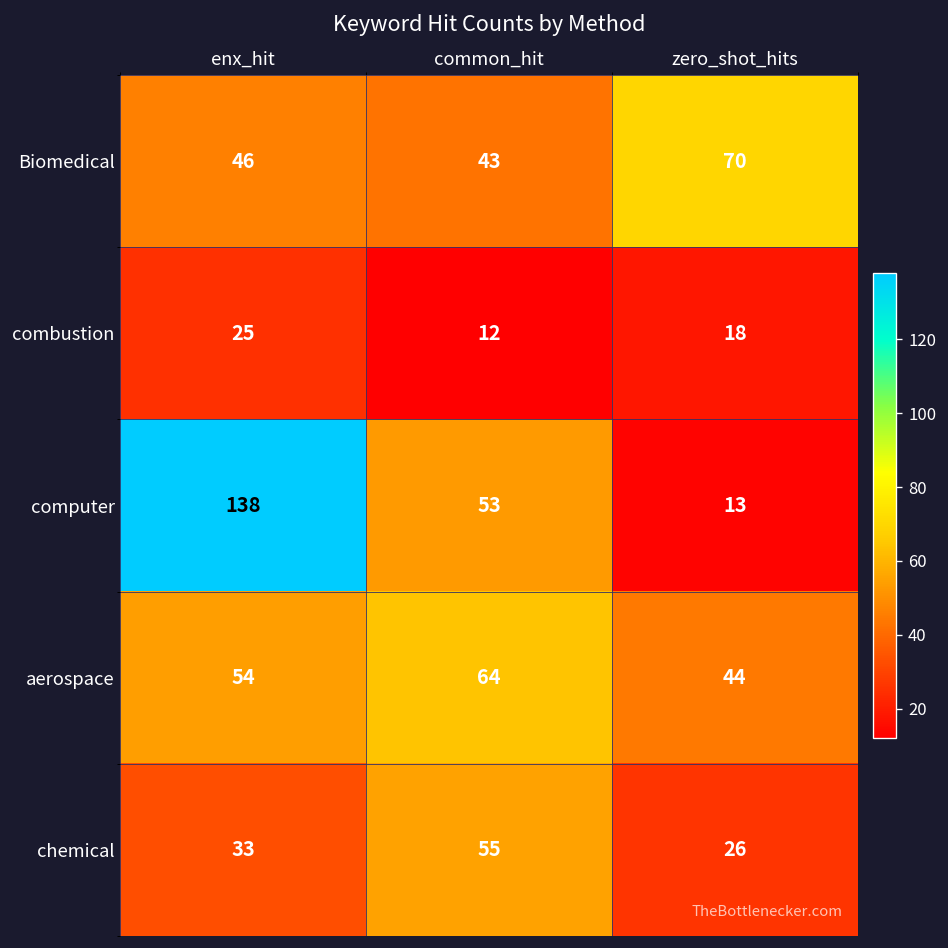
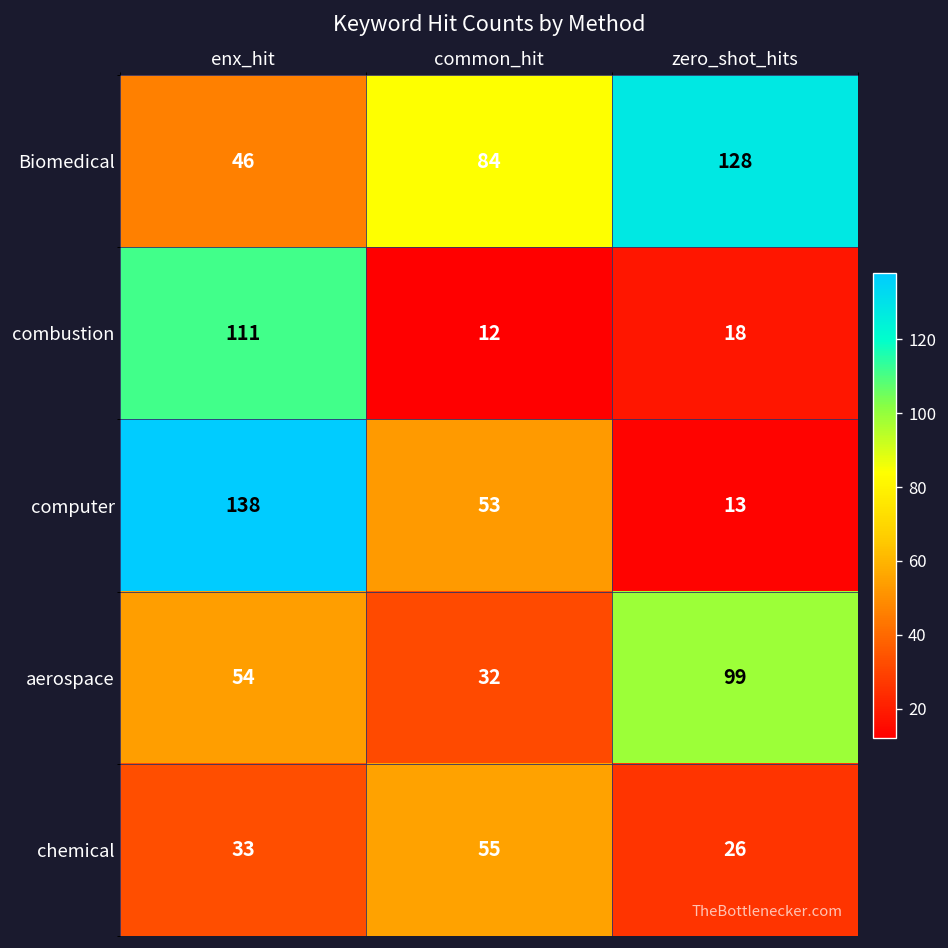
  {
    "Biomedical": {
      "enx_hit": 46,
-     "common_hit": 43,
-     "zero_shot_hits": 70
+     "common_hit": 84,
+     "zero_shot_hits": 128
    },
    "combustion": {
-     "enx_hit": 25,
+     "enx_hit": 111,
      "common_hit": 12,
      "zero_shot_hits": 18
    },
    "computer": {
      "enx_hit": 138,
      "common_hit": 53,
      "zero_shot_hits": 13
    },
    "aerospace": {
      "enx_hit": 54,
-     "common_hit": 64,
-     "zero_shot_hits": 44
+     "common_hit": 32,
+     "zero_shot_hits": 99
    },
    "chemical": {
      "enx_hit": 33,
      "common_hit": 55
    }
  }
